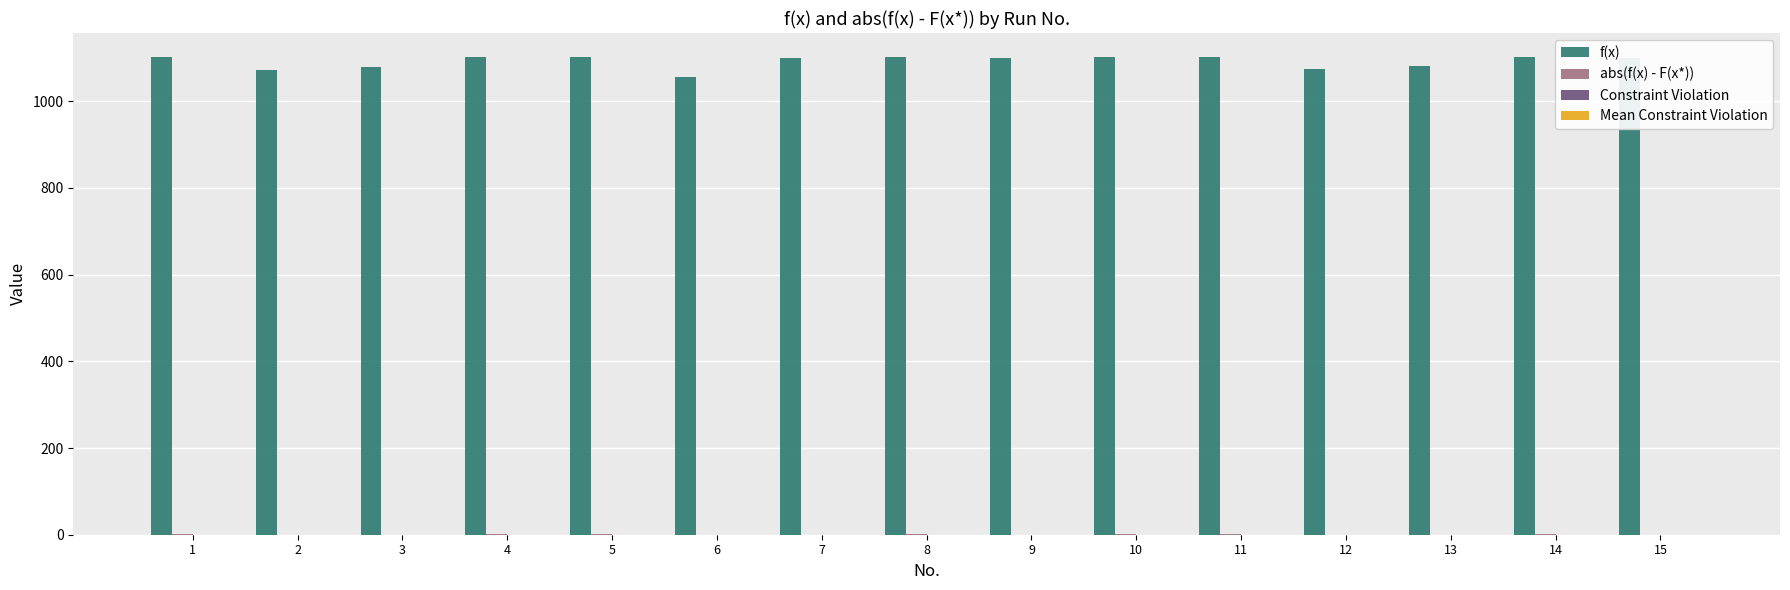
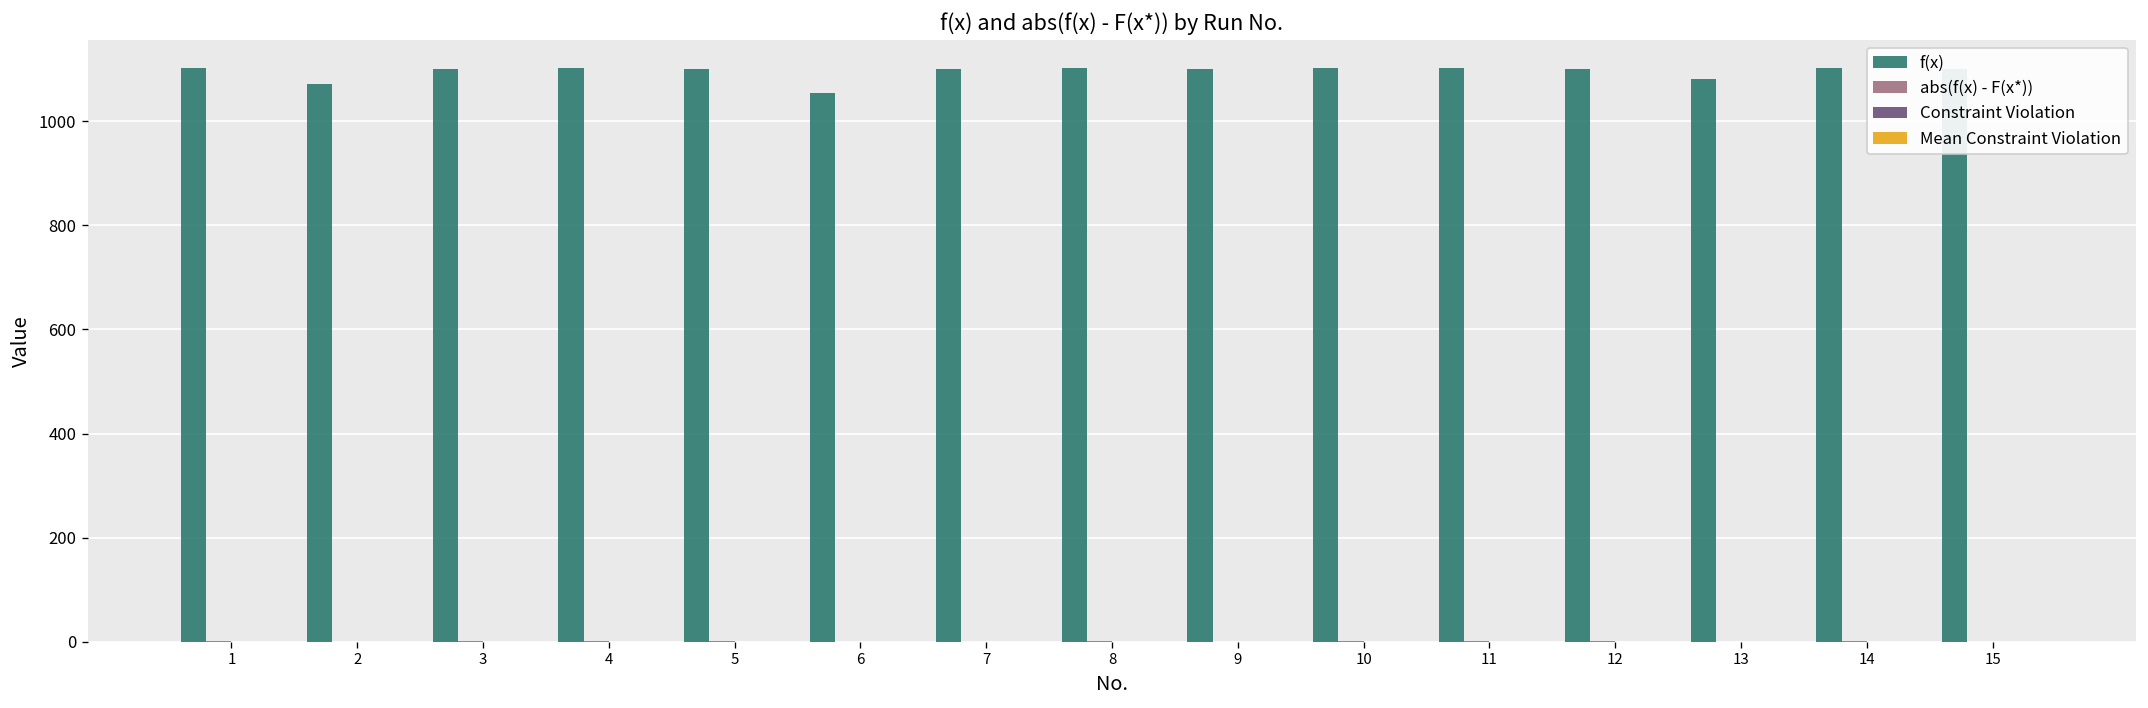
  {
    "f(x)": {
      "1": 1100,
      "2": 1070,
-     "3": 1080,
+     "3": 1100,
      "4": 1100,
      "5": 1100,
      "6": 1050,
      "7": 1100,
      "8": 1100,
      "9": 1100,
      "10": 1100,
      "11": 1100,
-     "12": 1070,
+     "12": 1100,
      "13": 1080,
      "14": 1100
    },
    "Constraint Violation": {
      "1": 0,
      "2": 0,
      "3": 0,
      "4": 0,
      "5": 0,
      "6": 0,
      "7": 0,
      "8": 0,
      "9": 0,
      "10": 0,
      "11": 0,
      "12": 0,
      "13": 0,
      "14": 0,
      "15": 0
    },
    "Mean Constraint Violation": {
      "1": 0,
      "2": 0,
      "3": 0,
      "4": 0,
      "5": 0,
      "6": 0,
      "7": 0,
      "8": 0,
      "9": 0,
      "10": 0,
      "11": 0,
      "12": 0,
      "13": 0,
      "14": 0,
      "15": 0
    }
  }
